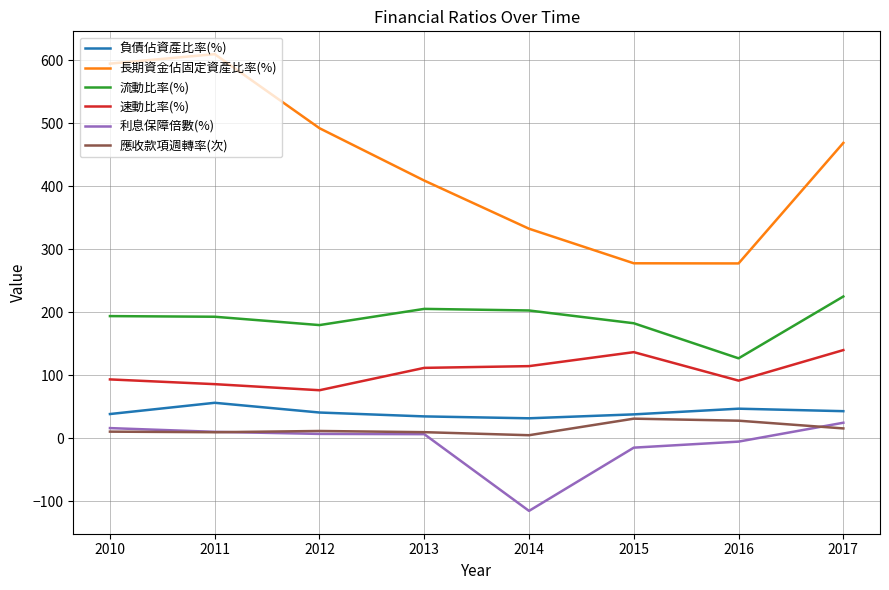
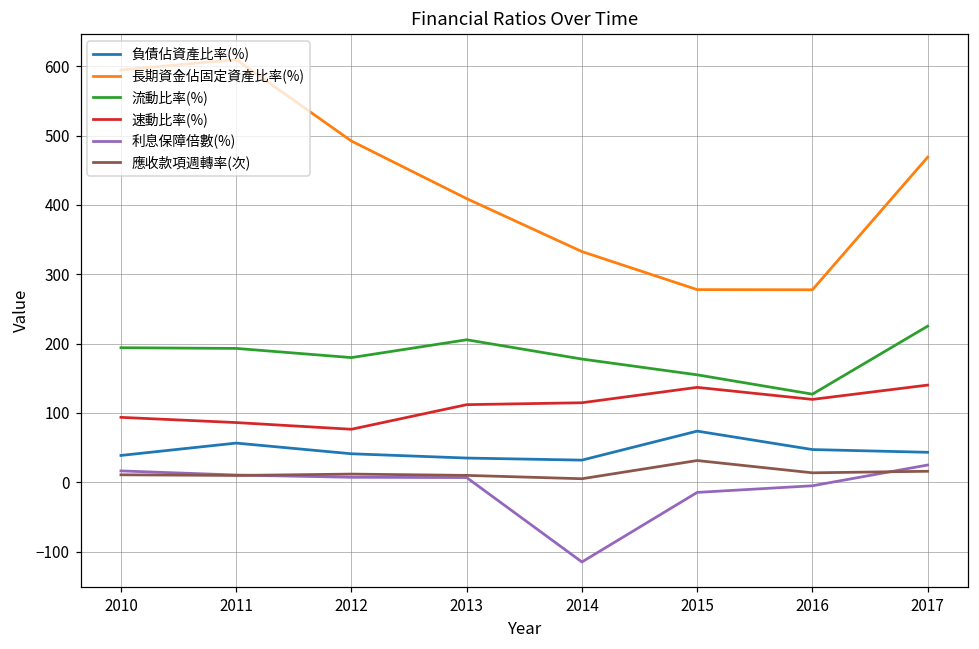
  {
    "負債佔資產比率(%)": {
      "2010": 40,
      "2011": 60,
      "2012": 40,
      "2013": 40,
      "2014": 30,
-     "2015": 40,
+     "2015": 70,
      "2016": 50,
      "2017": 40
    },
    "長期資金佔固定資產比率(%)": {
      "2012": 490,
      "2013": 410,
      "2014": 330,
      "2015": 280,
      "2016": 280,
      "2017": 470
    },
    "流動比率(%)": {
      "2010": 190,
      "2011": 190,
      "2012": 180,
      "2013": 210,
-     "2014": 200,
-     "2015": 180,
+     "2014": 180,
+     "2015": 160,
      "2016": 130,
      "2017": 230
    },
    "速動比率(%)": {
      "2010": 90,
      "2011": 90,
      "2012": 80,
      "2013": 110,
      "2014": 110,
      "2015": 140,
-     "2016": 90,
+     "2016": 120,
      "2017": 140
    },
    "利息保障倍數(%)": {
      "2010": 20,
      "2012": 10,
      "2014": -110,
      "2015": -10,
      "2016": 0,
      "2017": 20
    },
    "應收款項週轉率(次)": {
      "2010": 10,
      "2012": 10,
      "2014": 10,
      "2015": 30,
-     "2016": 30,
+     "2016": 10,
      "2017": 20
    }
  }
